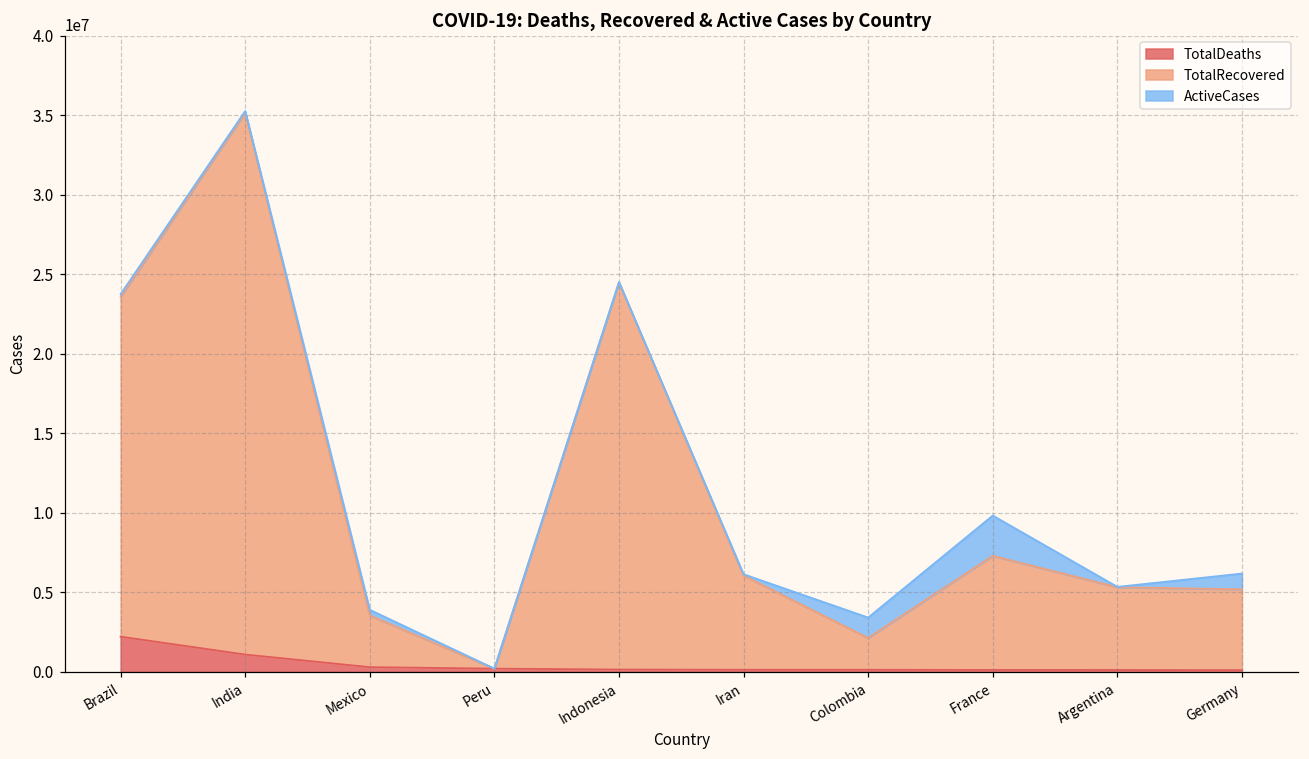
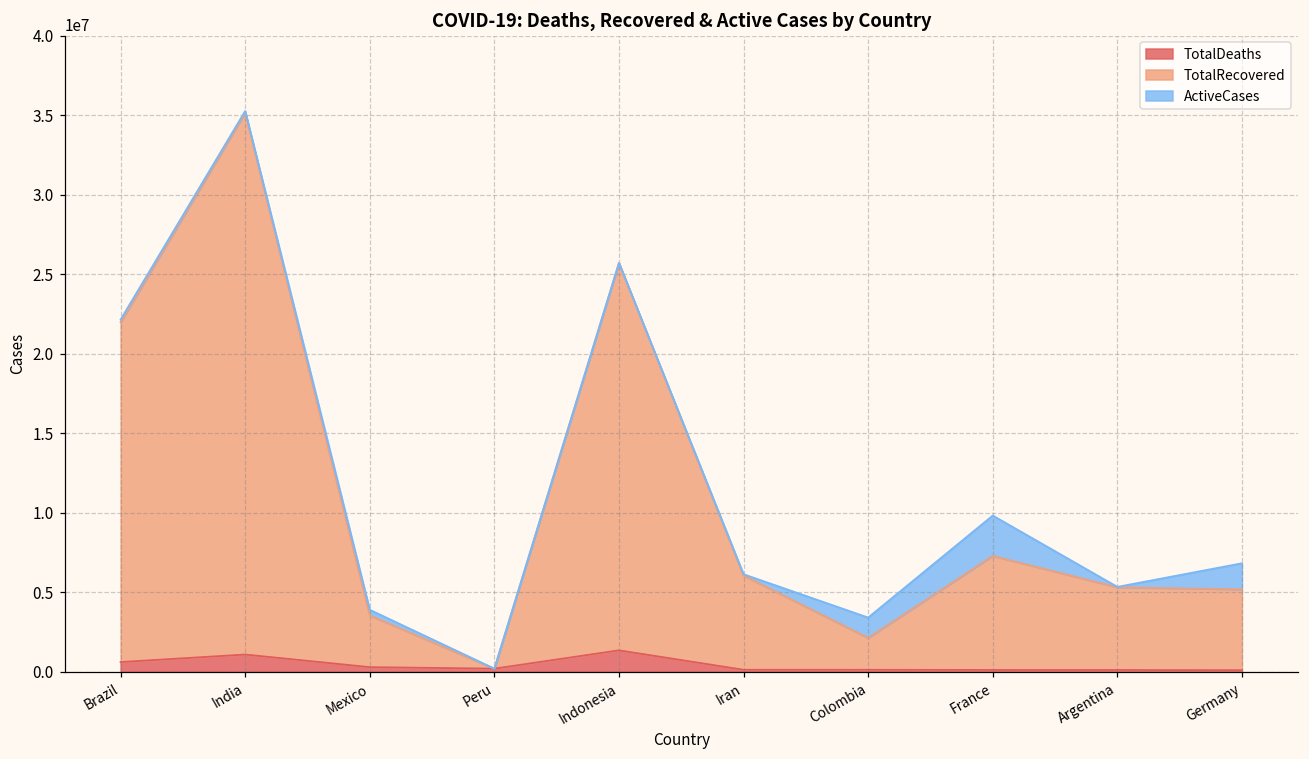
  {
    "TotalDeaths": {
-     "Brazil": 2200000,
+     "Brazil": 600000,
      "India": 1100000,
      "Mexico": 300000,
-     "Indonesia": 100000,
+     "Indonesia": 1400000,
      "Iran": 100000,
      "Colombia": 100000,
      "France": 100000,
      "Argentina": 100000,
      "Germany": 100000
    },
    "TotalRecovered": {
      "Mexico": 3300000,
      "Colombia": 2000000,
      "France": 7200000,
      "Germany": 5100000
    },
    "ActiveCases": {
      "Mexico": 300000,
      "Colombia": 1300000,
      "France": 2500000,
-     "Germany": 1000000
+     "Germany": 1600000
    }
  }
